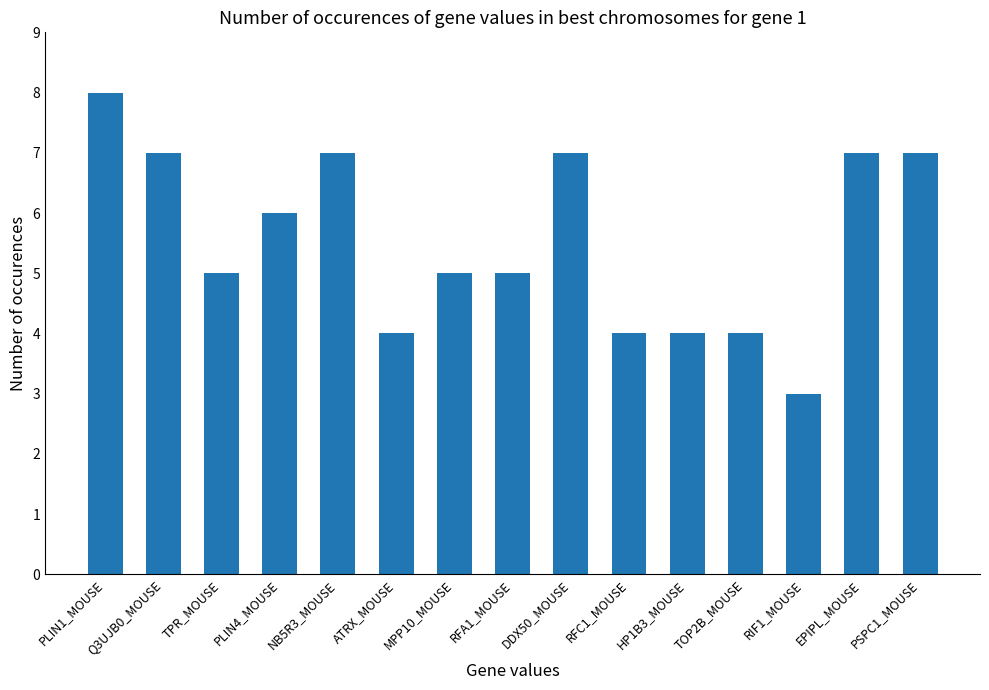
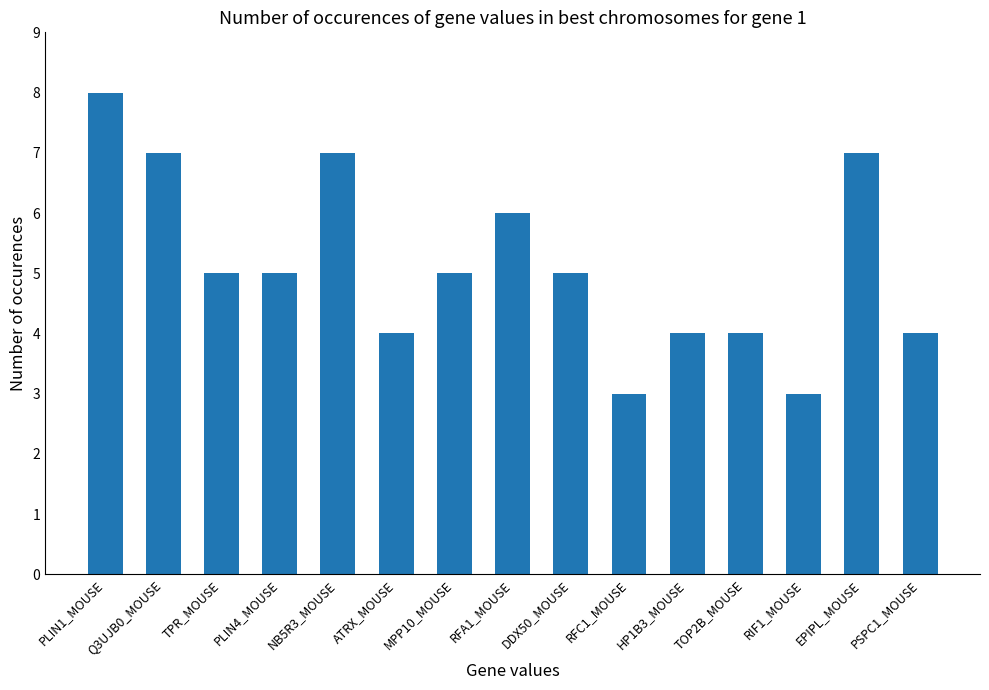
  {
    "PLIN1_MOUSE": 8,
    "Q3UJB0_MOUSE": 7,
    "TPR_MOUSE": 5,
-   "PLIN4_MOUSE": 6,
+   "PLIN4_MOUSE": 5,
    "NB5R3_MOUSE": 7,
    "ATRX_MOUSE": 4,
    "MPP10_MOUSE": 5,
-   "RFA1_MOUSE": 5,
-   "DDX50_MOUSE": 7,
-   "RFC1_MOUSE": 4,
+   "RFA1_MOUSE": 6,
+   "DDX50_MOUSE": 5,
+   "RFC1_MOUSE": 3,
    "HP1B3_MOUSE": 4,
    "TOP2B_MOUSE": 4,
    "RIF1_MOUSE": 3,
    "EPIPL_MOUSE": 7,
-   "PSPC1_MOUSE": 7
+   "PSPC1_MOUSE": 4
  }
